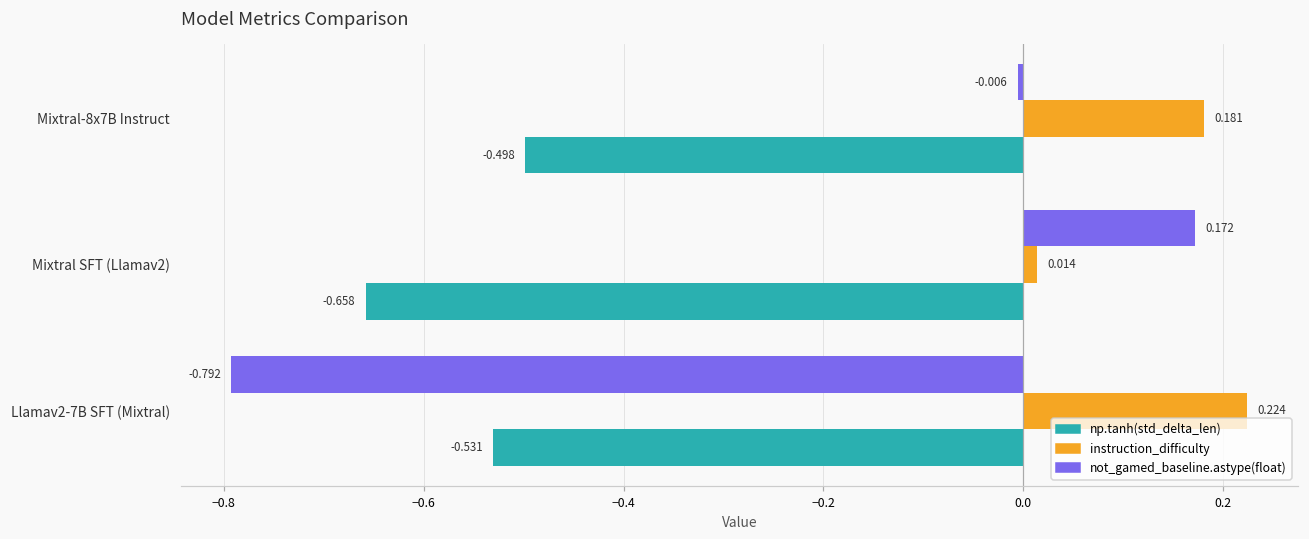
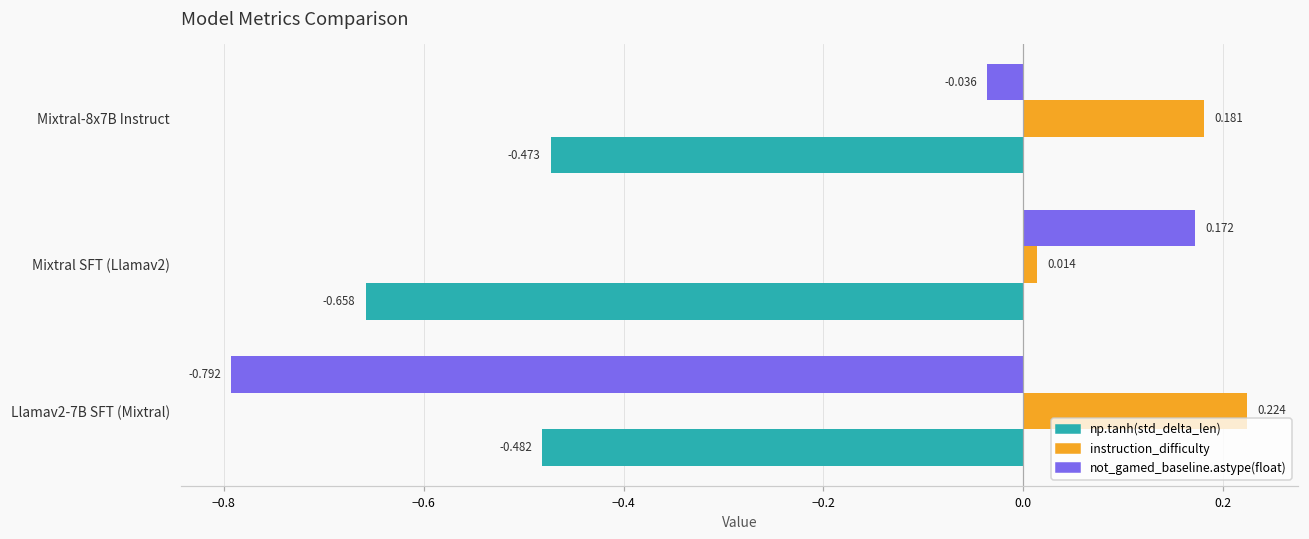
  {
    "np.tanh(std_delta_len)": {
-     "Mixtral-8x7B Instruct": -0.498,
+     "Mixtral-8x7B Instruct": -0.473,
      "Mixtral SFT (Llamav2)": -0.658,
-     "Llamav2-7B SFT (Mixtral)": -0.531
+     "Llamav2-7B SFT (Mixtral)": -0.482
    },
    "instruction_difficulty": {
      "Mixtral-8x7B Instruct": 0.181,
      "Mixtral SFT (Llamav2)": 0.014,
      "Llamav2-7B SFT (Mixtral)": 0.224
    },
    "not_gamed_baseline.astype(float)": {
-     "Mixtral-8x7B Instruct": -0.006,
+     "Mixtral-8x7B Instruct": -0.036,
      "Mixtral SFT (Llamav2)": 0.172,
      "Llamav2-7B SFT (Mixtral)": -0.792
    }
  }
